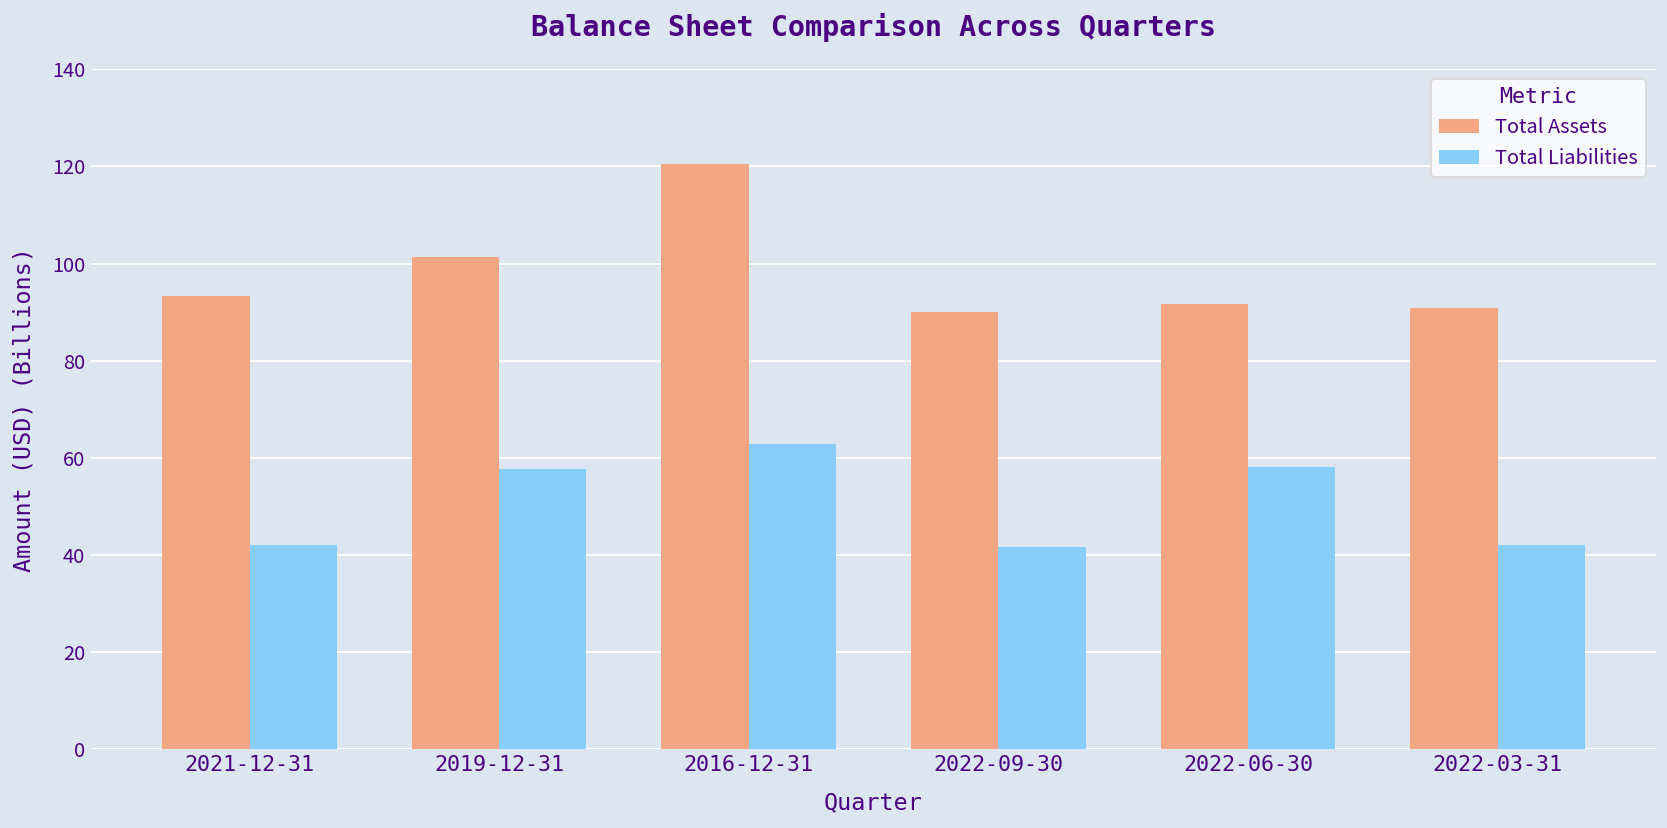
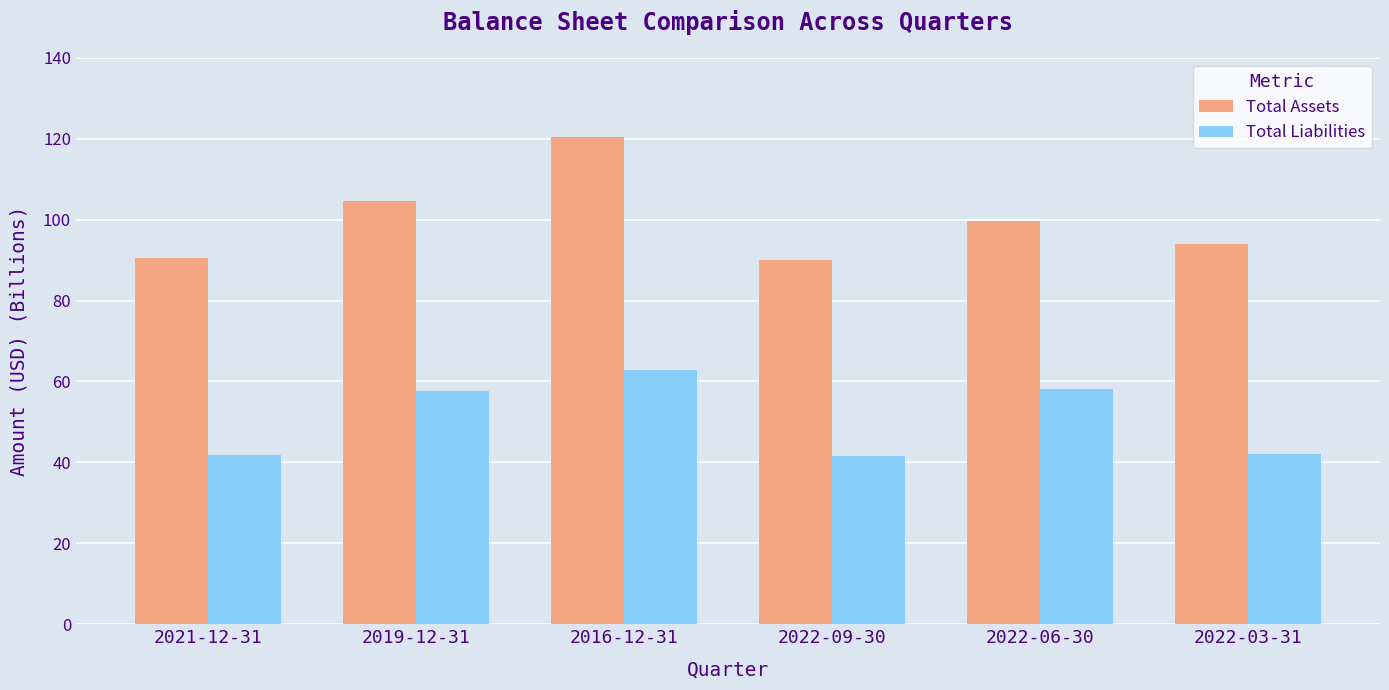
  {
    "Total Assets": {
-     "2021-12-31": 93,
-     "2019-12-31": 101,
+     "2021-12-31": 91,
+     "2019-12-31": 105,
      "2016-12-31": 120,
      "2022-09-30": 90,
-     "2022-06-30": 92,
-     "2022-03-31": 91
+     "2022-06-30": 100,
+     "2022-03-31": 94
    },
    "Total Liabilities": {
      "2021-12-31": 42,
      "2019-12-31": 58,
      "2016-12-31": 63,
      "2022-09-30": 42,
      "2022-06-30": 58,
      "2022-03-31": 42
    }
  }
